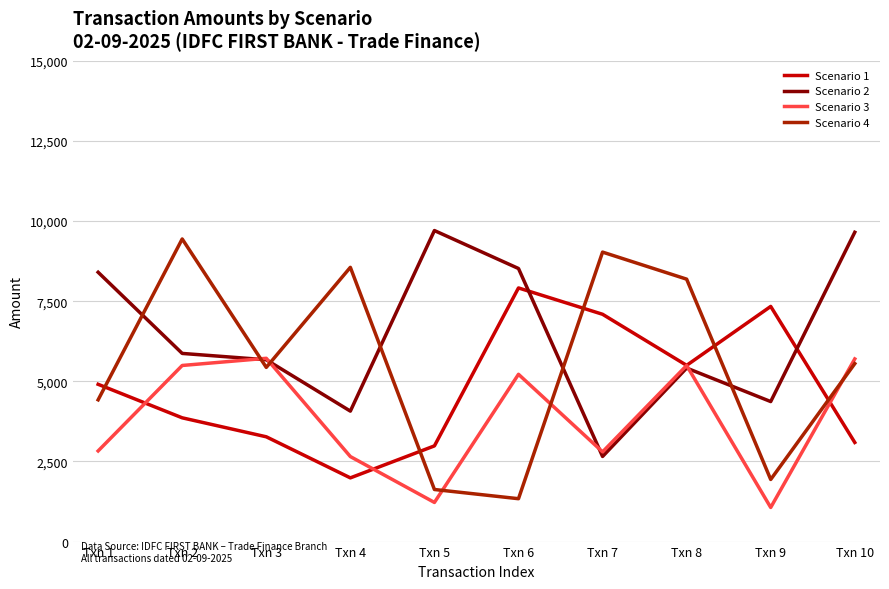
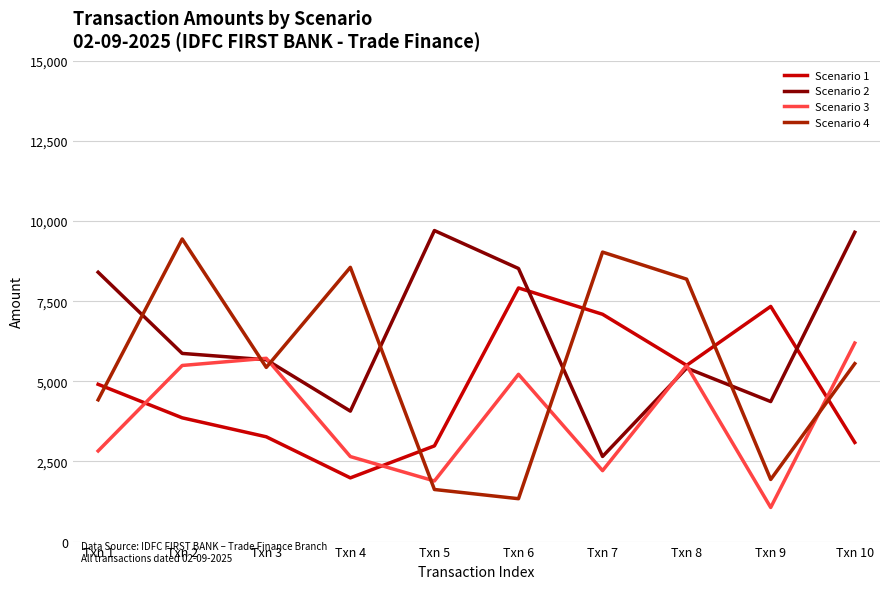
  {
    "Scenario 3": {
      "Txn 1": "2,800",
      "Txn 2": "5,500",
      "Txn 4": "2,700",
-     "Txn 5": "1,200",
+     "Txn 5": "1,900",
      "Txn 6": "5,200",
-     "Txn 7": "2,800",
+     "Txn 7": "2,200",
      "Txn 9": "1,100",
-     "Txn 10": "5,700"
+     "Txn 10": "6,200"
    }
  }
